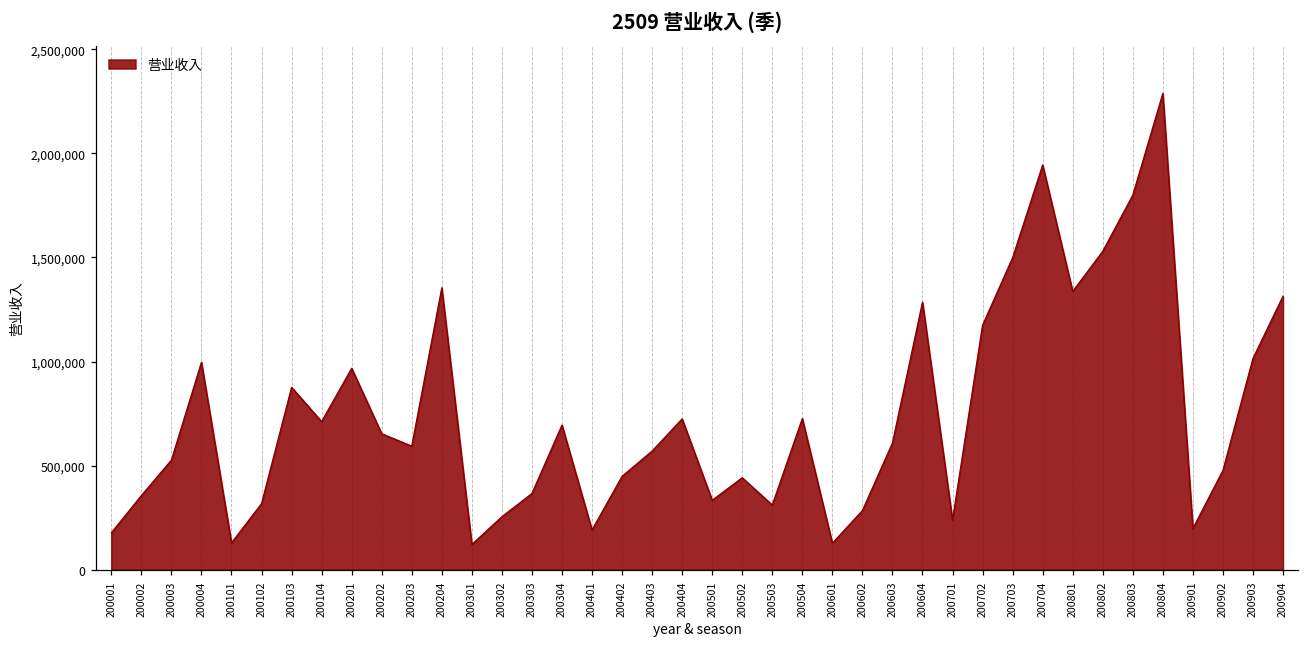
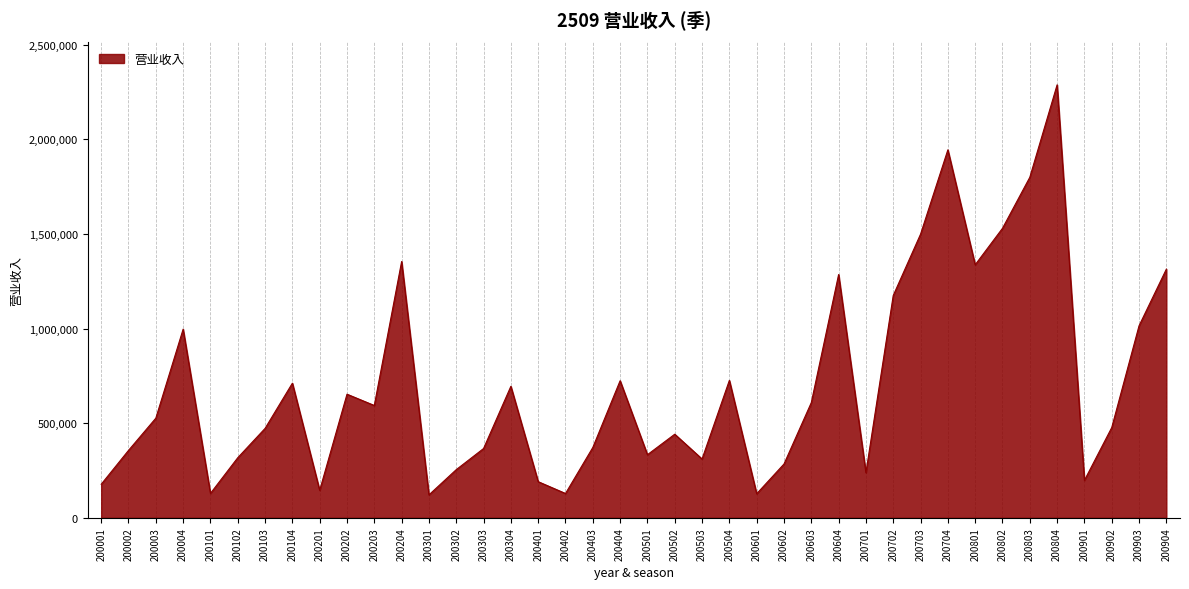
  {
    "200001": "180,000",
    "200002": "360,000",
    "200003": "530,000",
    "200004": "1,000,000",
    "200101": "130,000",
    "200102": "320,000",
-   "200103": "880,000",
+   "200103": "470,000",
    "200104": "710,000",
-   "200201": "970,000",
+   "200201": "150,000",
    "200202": "650,000",
    "200203": "590,000",
    "200204": "1,350,000",
    "200301": "120,000",
    "200302": "250,000",
    "200303": "370,000",
    "200304": "700,000",
    "200401": "190,000",
-   "200402": "450,000",
-   "200403": "570,000",
+   "200402": "130,000",
+   "200403": "370,000",
    "200404": "720,000",
    "200501": "330,000",
    "200502": "440,000",
    "200503": "310,000",
    "200504": "730,000",
    "200601": "130,000",
    "200602": "280,000",
    "200603": "610,000",
    "200604": "1,290,000",
    "200701": "240,000",
    "200702": "1,170,000",
    "200703": "1,500,000",
    "200704": "1,940,000",
    "200801": "1,340,000",
    "200802": "1,530,000",
    "200803": "1,800,000",
    "200804": "2,290,000",
    "200901": "200,000",
    "200902": "480,000",
    "200903": "1,010,000",
    "200904": "1,310,000"
  }
